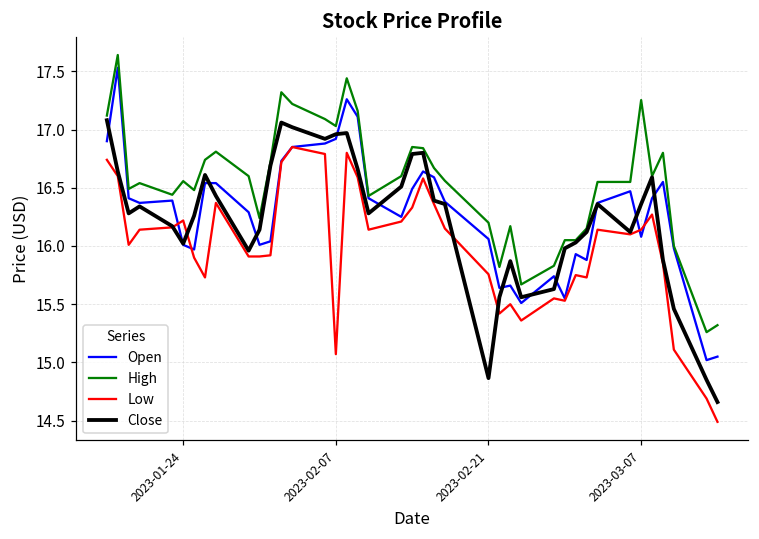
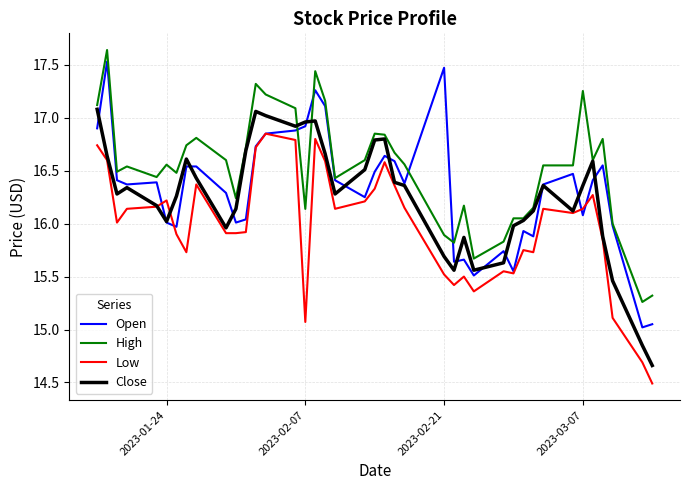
  {
    "Open": {
      "2023-02-07": 16.92,
-     "2023-02-21": 16.06,
+     "2023-02-21": 17.47,
      "2023-03-07": 16.08
    },
    "High": {
      "2023-01-24": 16.56,
-     "2023-02-07": 17.03,
-     "2023-02-21": 16.20,
+     "2023-02-07": 16.14,
+     "2023-02-21": 15.89,
      "2023-03-07": 17.25
    },
    "Low": {
      "2023-01-24": 16.22,
      "2023-02-07": 15.07,
-     "2023-02-21": 15.76,
+     "2023-02-21": 15.52,
      "2023-03-07": 16.14
    },
    "Close": {
      "2023-02-07": 16.96,
-     "2023-02-21": 14.87,
+     "2023-02-21": 15.69,
      "2023-03-07": 16.36
    }
  }
